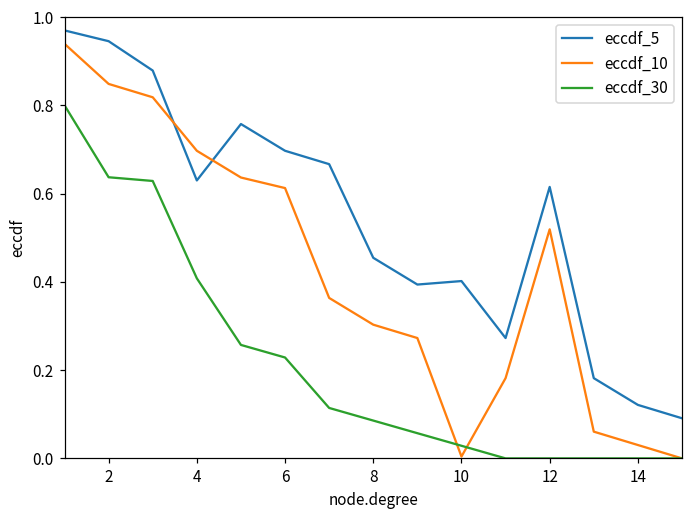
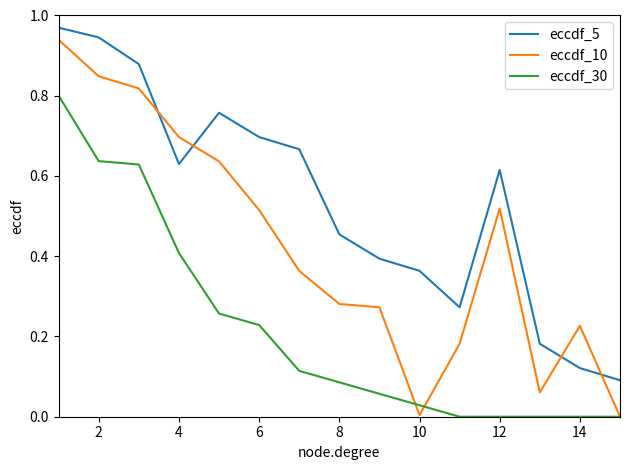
  {
    "eccdf_5": {
      "2": 0.95,
      "4": 0.63,
      "6": 0.70,
      "8": 0.45,
-     "10": 0.40,
+     "10": 0.36,
      "12": 0.62,
      "14": 0.12
    },
    "eccdf_10": {
      "2": 0.85,
      "4": 0.70,
-     "6": 0.61,
-     "8": 0.30,
+     "6": 0.52,
+     "8": 0.28,
      "10": 0.00,
      "12": 0.52,
-     "14": 0.03
+     "14": 0.23
    },
    "eccdf_30": {
      "2": 0.64,
      "4": 0.41,
      "6": 0.23,
      "8": 0.09,
      "10": 0.03,
      "12": 0.00,
      "14": 0.00
    }
  }
